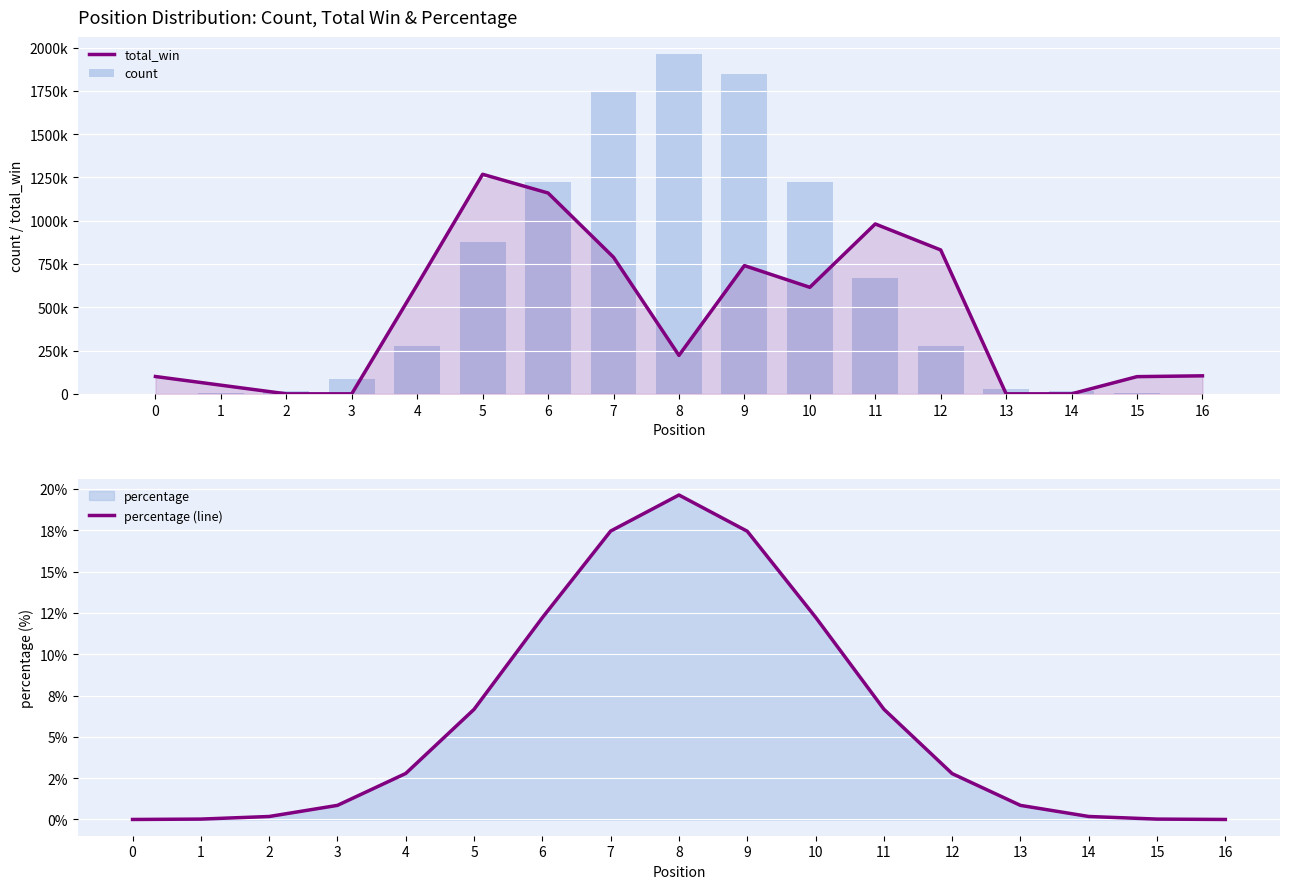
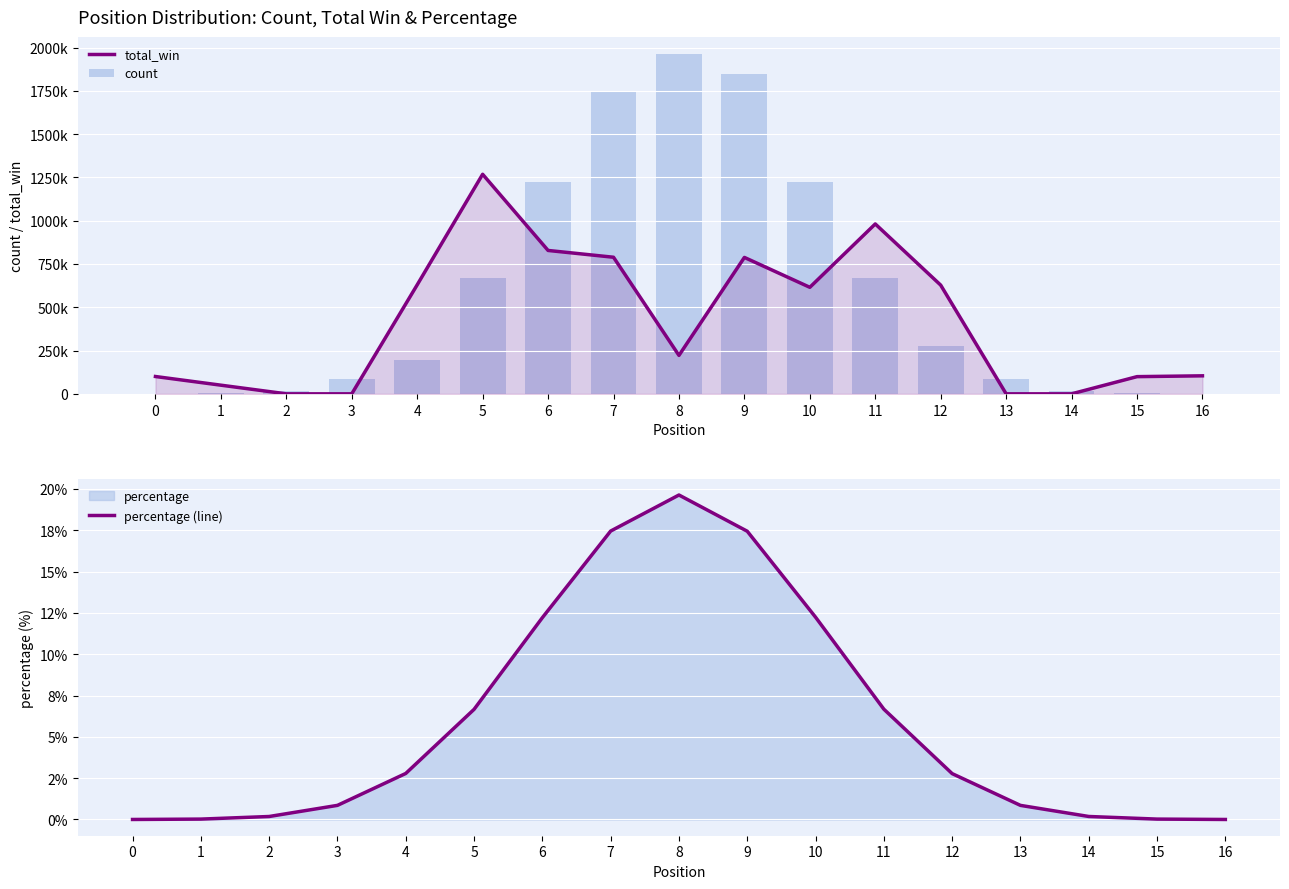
  {
    "Position Distribution: Count, Total Win & Percentage": {
      "total_win": {
        "0": 100000,
        "1": 50000,
        "2": 0,
        "3": 0,
        "4": 630000,
        "5": 1270000,
-       "6": 1160000,
+       "6": 830000,
        "7": 790000,
        "8": 220000,
-       "9": 740000,
+       "9": 790000,
        "10": 620000,
        "11": 980000,
-       "12": 830000,
+       "12": 630000,
        "13": 0,
        "14": 0,
        "15": 100000,
        "16": 100000
      },
      "count": {
        "2": 20000,
        "3": 90000,
-       "4": 280000,
-       "5": 880000,
+       "4": 200000,
+       "5": 670000,
        "6": 1220000,
        "7": 1750000,
        "8": 1960000,
        "9": 1850000,
        "10": 1220000,
        "11": 670000,
        "12": 280000,
-       "13": 30000,
+       "13": 90000,
        "14": 20000
      }
    }
  }
